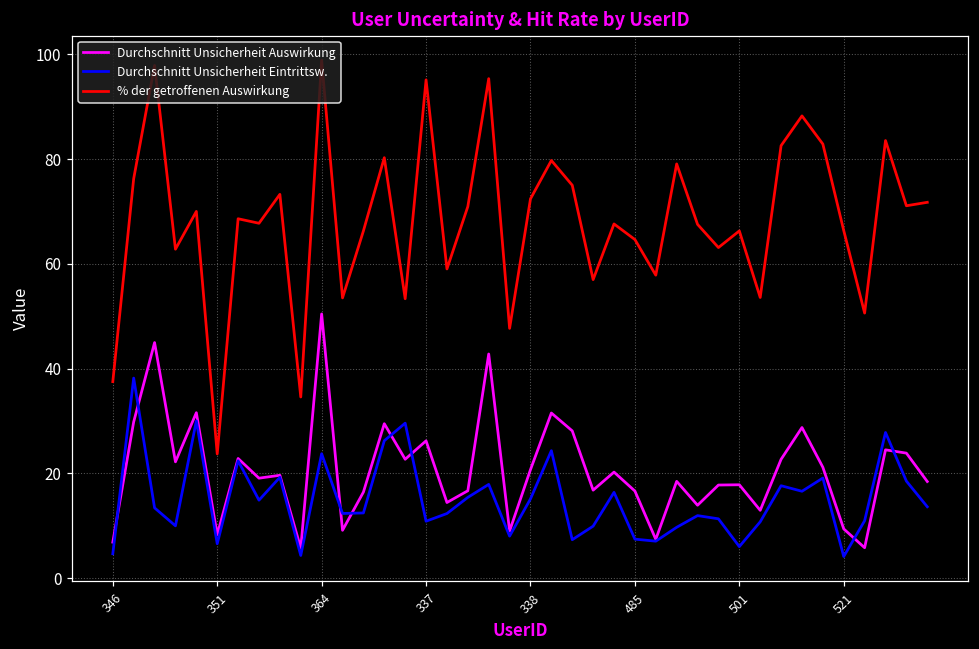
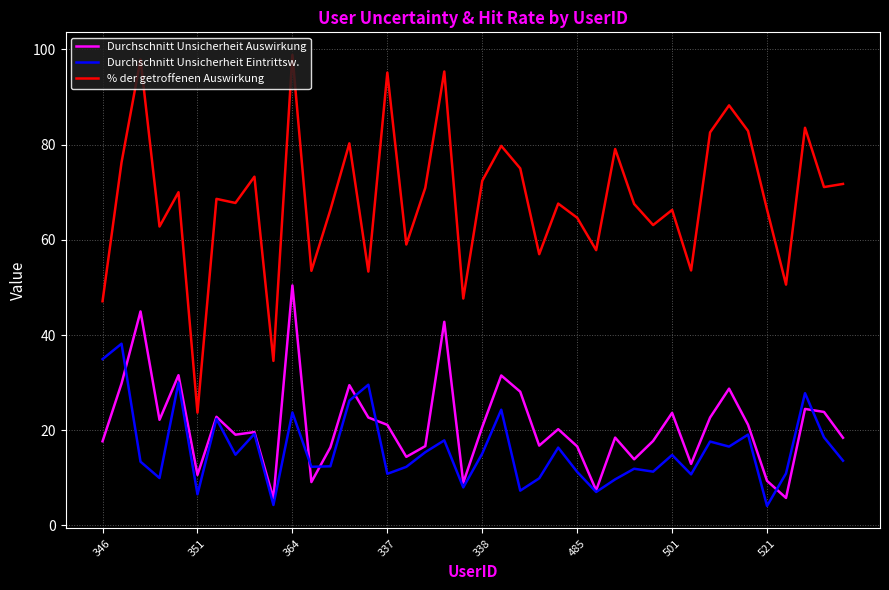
  {
    "Durchschnitt Unsicherheit Auswirkung": {
-     "346": 7,
-     "351": 8,
+     "346": 18,
+     "351": 11,
      "364": 50,
-     "337": 26,
+     "337": 21,
      "338": 21,
      "485": 17,
-     "501": 18,
+     "501": 24,
      "521": 9
    },
    "Durchschnitt Unsicherheit Eintrittsw.": {
-     "346": 5,
+     "346": 35,
      "351": 7,
      "364": 24,
      "337": 11,
      "338": 15,
-     "485": 7,
-     "501": 6,
+     "485": 11,
+     "501": 15,
      "521": 4
    },
    "% der getroffenen Auswirkung": {
-     "346": 38,
+     "346": 47,
      "351": 24,
      "337": 95,
      "338": 72,
      "485": 65,
      "501": 66,
      "521": 66
    }
  }
